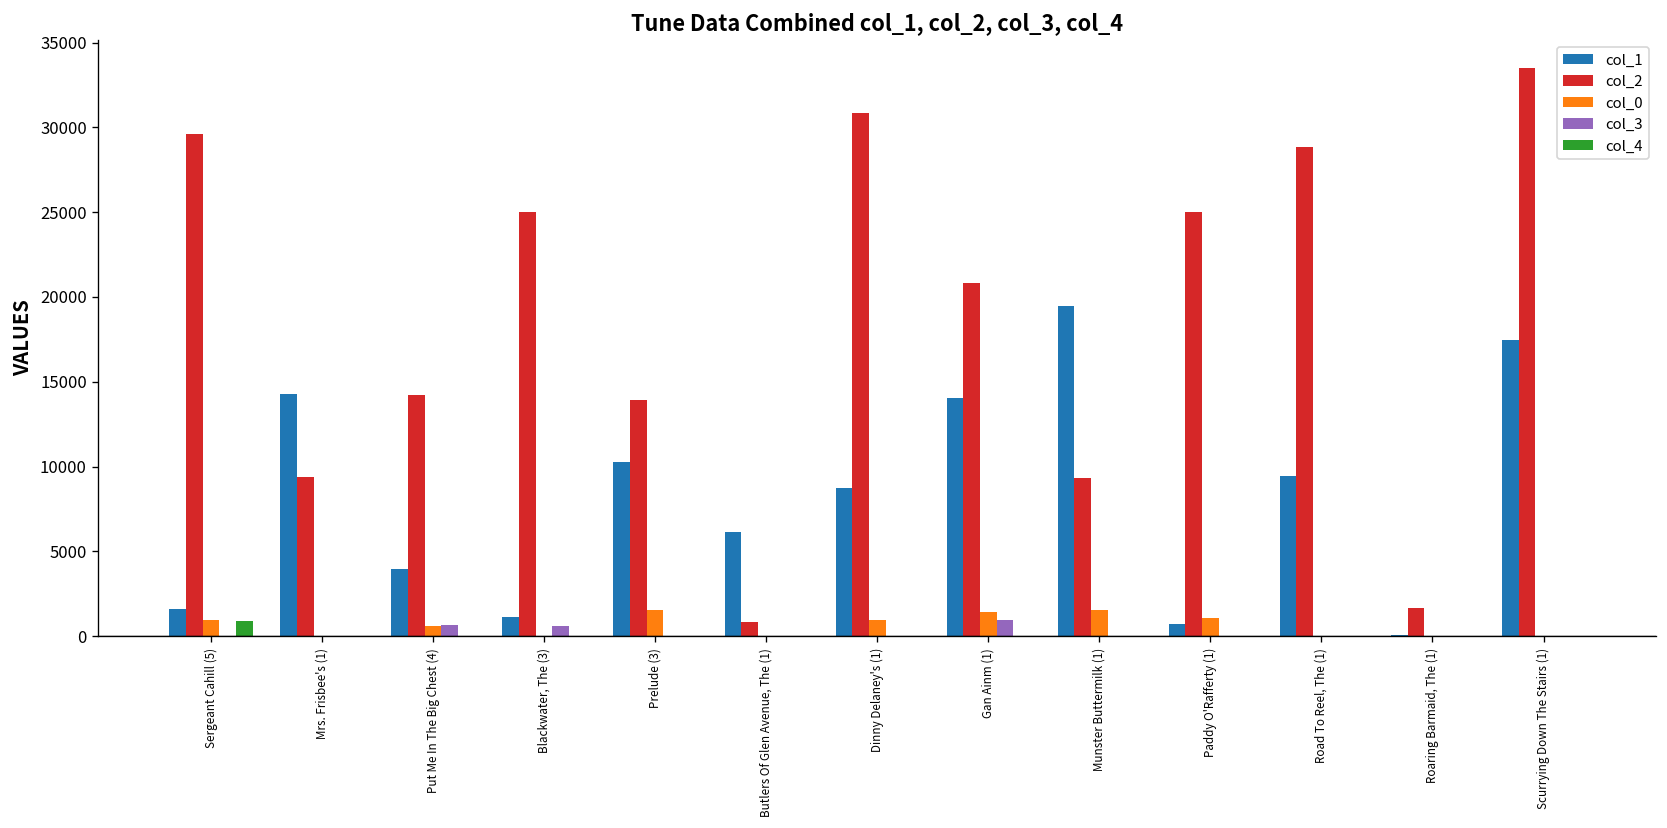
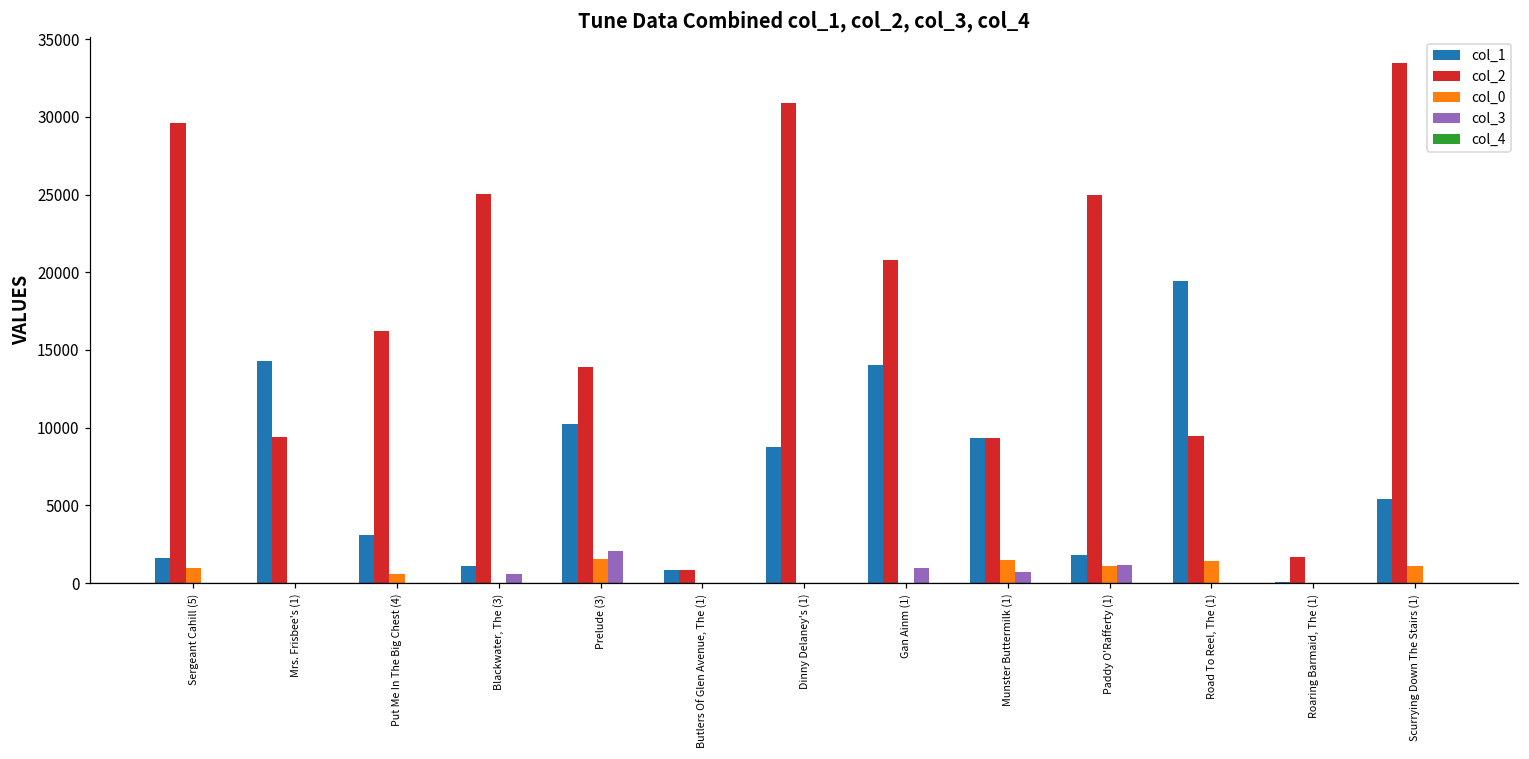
  {
    "col_1": {
      "Sergeant Cahill (5)": 1600,
      "Mrs. Frisbee's (1)": 14300,
-     "Put Me In The Big Chest (4)": 3900,
+     "Put Me In The Big Chest (4)": 3100,
      "Blackwater, The (3)": 1100,
      "Prelude (3)": 10300,
-     "Butlers Of Glen Avenue, The (1)": 6200,
+     "Butlers Of Glen Avenue, The (1)": 800,
      "Dinny Delaney's (1)": 8700,
      "Gan Ainm (1)": 14000,
-     "Munster Buttermilk (1)": 19500,
-     "Paddy O'Rafferty (1)": 700,
-     "Road To Reel, The (1)": 9500,
-     "Scurrying Down The Stairs (1)": 17400
+     "Munster Buttermilk (1)": 9300,
+     "Paddy O'Rafferty (1)": 1800,
+     "Road To Reel, The (1)": 19400,
+     "Scurrying Down The Stairs (1)": 5400
    },
    "col_2": {
      "Sergeant Cahill (5)": 29600,
      "Mrs. Frisbee's (1)": 9400,
-     "Put Me In The Big Chest (4)": 14200,
+     "Put Me In The Big Chest (4)": 16200,
      "Blackwater, The (3)": 25000,
      "Prelude (3)": 13900,
      "Butlers Of Glen Avenue, The (1)": 800,
      "Dinny Delaney's (1)": 30900,
      "Gan Ainm (1)": 20800,
      "Munster Buttermilk (1)": 9300,
      "Paddy O'Rafferty (1)": 25000,
-     "Road To Reel, The (1)": 28800,
+     "Road To Reel, The (1)": 9500,
      "Roaring Barmaid, The (1)": 1700,
      "Scurrying Down The Stairs (1)": 33500
    },
    "col_0": {
      "Sergeant Cahill (5)": 1000,
      "Put Me In The Big Chest (4)": 600,
      "Prelude (3)": 1500,
-     "Dinny Delaney's (1)": 1000,
-     "Gan Ainm (1)": 1400,
+     "Dinny Delaney's (1)": 0,
+     "Gan Ainm (1)": 0,
      "Munster Buttermilk (1)": 1500,
      "Paddy O'Rafferty (1)": 1100,
-     "Road To Reel, The (1)": 0,
-     "Scurrying Down The Stairs (1)": 0
+     "Road To Reel, The (1)": 1400,
+     "Scurrying Down The Stairs (1)": 1100
    },
    "col_3": {
      "Sergeant Cahill (5)": 0,
      "Mrs. Frisbee's (1)": 0,
-     "Put Me In The Big Chest (4)": 700,
+     "Put Me In The Big Chest (4)": 0,
      "Blackwater, The (3)": 600,
-     "Prelude (3)": 0,
+     "Prelude (3)": 2000,
      "Butlers Of Glen Avenue, The (1)": 0,
      "Dinny Delaney's (1)": 0,
      "Gan Ainm (1)": 1000,
-     "Munster Buttermilk (1)": 0,
-     "Paddy O'Rafferty (1)": 0,
+     "Munster Buttermilk (1)": 700,
+     "Paddy O'Rafferty (1)": 1200,
      "Road To Reel, The (1)": 0,
      "Roaring Barmaid, The (1)": 0,
      "Scurrying Down The Stairs (1)": 0
    },
    "col_4": {
-     "Sergeant Cahill (5)": 900,
+     "Sergeant Cahill (5)": 0,
      "Mrs. Frisbee's (1)": 0,
      "Put Me In The Big Chest (4)": 0,
      "Blackwater, The (3)": 0,
      "Prelude (3)": 0,
      "Butlers Of Glen Avenue, The (1)": 0,
      "Dinny Delaney's (1)": 0,
      "Gan Ainm (1)": 0,
      "Munster Buttermilk (1)": 0,
      "Paddy O'Rafferty (1)": 0,
      "Road To Reel, The (1)": 0,
      "Roaring Barmaid, The (1)": 0,
      "Scurrying Down The Stairs (1)": 0
    }
  }
